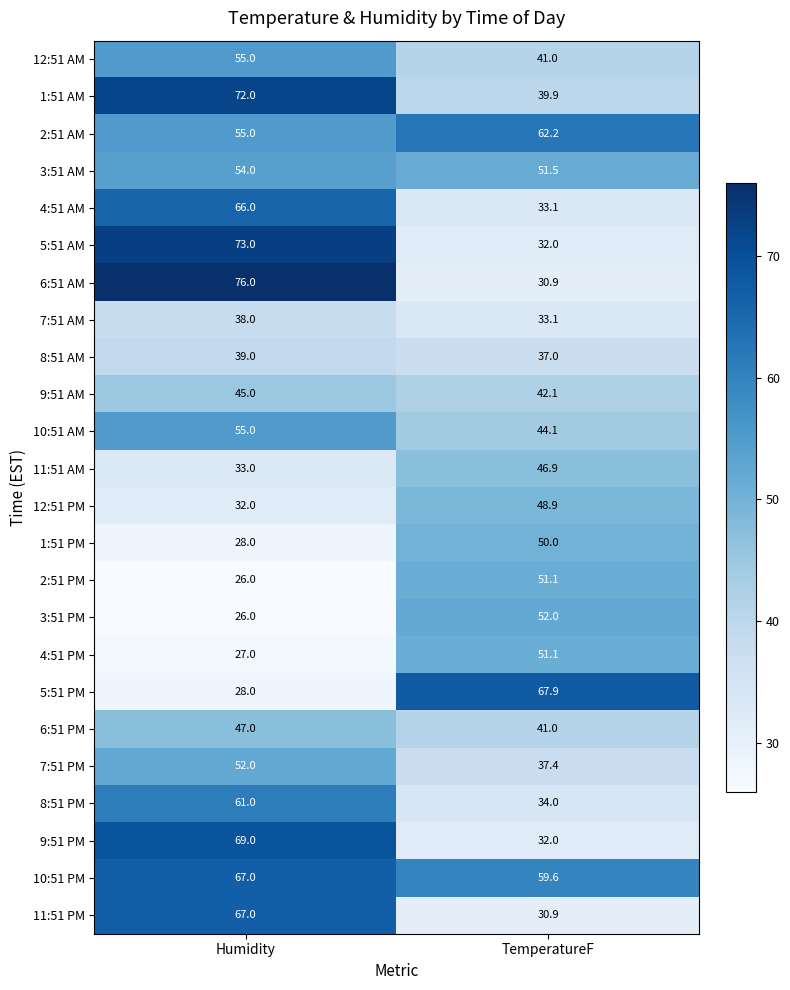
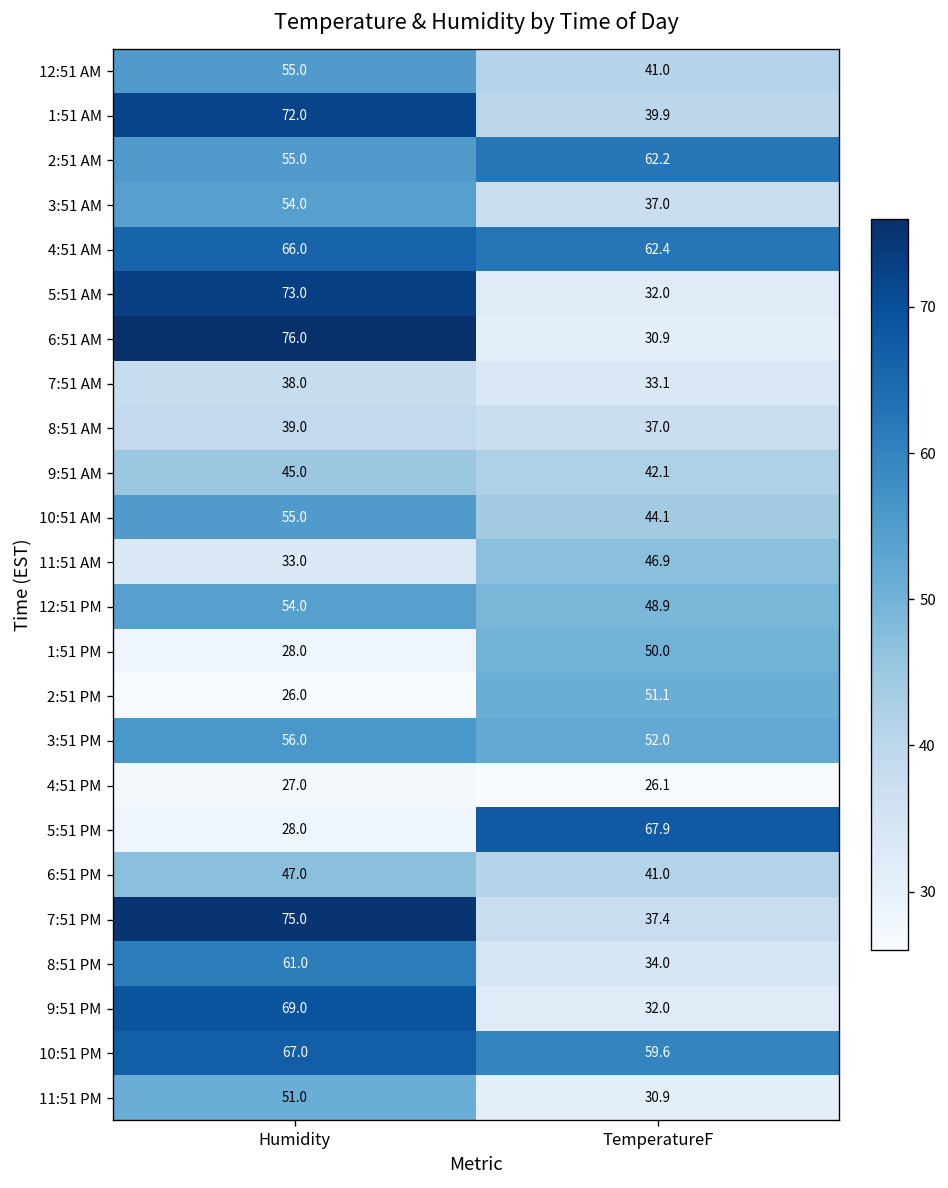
  {
    "12:51 AM": {
      "Humidity": 55.0,
      "TemperatureF": 41.0
    },
    "1:51 AM": {
      "Humidity": 72.0,
      "TemperatureF": 39.9
    },
    "2:51 AM": {
      "Humidity": 55.0,
      "TemperatureF": 62.2
    },
    "3:51 AM": {
      "Humidity": 54.0,
-     "TemperatureF": 51.5
+     "TemperatureF": 37.0
    },
    "4:51 AM": {
      "Humidity": 66.0,
-     "TemperatureF": 33.1
+     "TemperatureF": 62.4
    },
    "5:51 AM": {
      "Humidity": 73.0,
      "TemperatureF": 32.0
    },
    "6:51 AM": {
      "Humidity": 76.0,
      "TemperatureF": 30.9
    },
    "7:51 AM": {
      "Humidity": 38.0,
      "TemperatureF": 33.1
    },
    "8:51 AM": {
      "Humidity": 39.0,
      "TemperatureF": 37.0
    },
    "9:51 AM": {
      "Humidity": 45.0,
      "TemperatureF": 42.1
    },
    "10:51 AM": {
      "Humidity": 55.0,
      "TemperatureF": 44.1
    },
    "11:51 AM": {
      "Humidity": 33.0,
      "TemperatureF": 46.9
    },
    "12:51 PM": {
-     "Humidity": 32.0,
+     "Humidity": 54.0,
      "TemperatureF": 48.9
    },
    "1:51 PM": {
      "Humidity": 28.0,
      "TemperatureF": 50.0
    },
    "2:51 PM": {
      "Humidity": 26.0,
      "TemperatureF": 51.1
    },
    "3:51 PM": {
-     "Humidity": 26.0,
+     "Humidity": 56.0,
      "TemperatureF": 52.0
    },
    "4:51 PM": {
      "Humidity": 27.0,
-     "TemperatureF": 51.1
+     "TemperatureF": 26.1
    },
    "5:51 PM": {
      "Humidity": 28.0,
      "TemperatureF": 67.9
    },
    "6:51 PM": {
      "Humidity": 47.0,
      "TemperatureF": 41.0
    },
    "7:51 PM": {
-     "Humidity": 52.0,
+     "Humidity": 75.0,
      "TemperatureF": 37.4
    },
    "8:51 PM": {
      "Humidity": 61.0,
      "TemperatureF": 34.0
    },
    "9:51 PM": {
      "Humidity": 69.0,
      "TemperatureF": 32.0
    },
    "10:51 PM": {
      "Humidity": 67.0,
      "TemperatureF": 59.6
    },
    "11:51 PM": {
-     "Humidity": 67.0,
+     "Humidity": 51.0,
      "TemperatureF": 30.9
    }
  }
